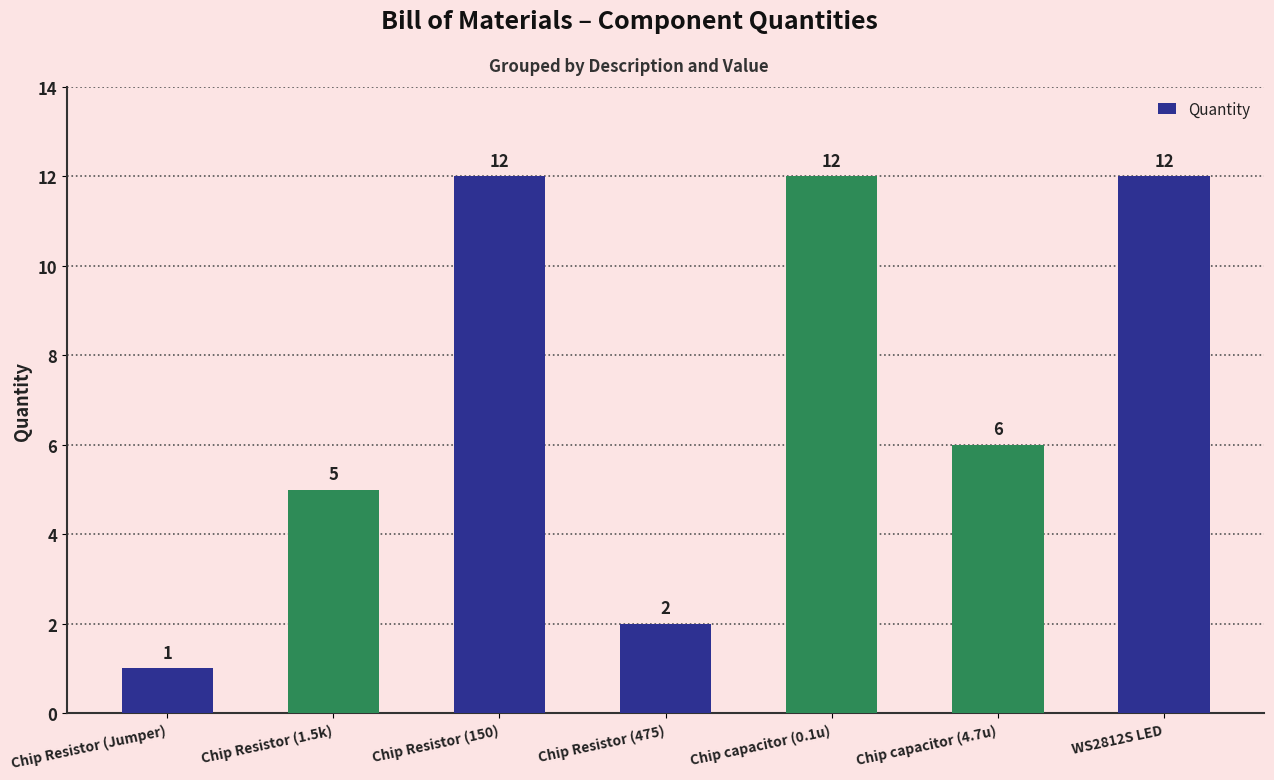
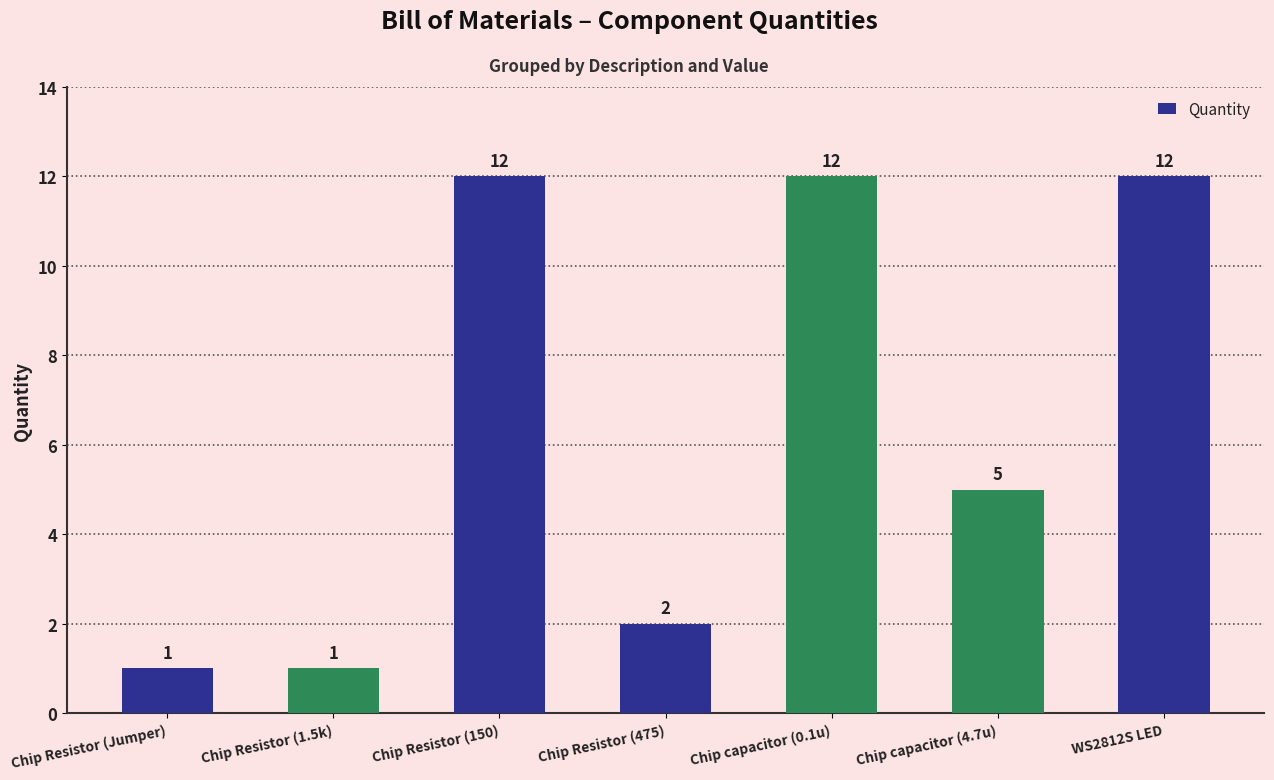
  {
    "Chip Resistor (Jumper)": 1,
-   "Chip Resistor (1.5k)": 5,
+   "Chip Resistor (1.5k)": 1,
    "Chip Resistor (150)": 12,
    "Chip Resistor (475)": 2,
    "Chip capacitor (0.1u)": 12,
-   "Chip capacitor (4.7u)": 6,
+   "Chip capacitor (4.7u)": 5,
    "WS2812S LED": 12
  }
